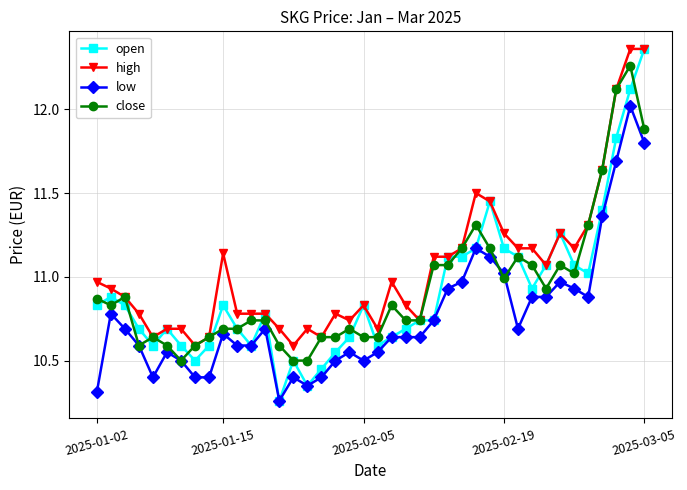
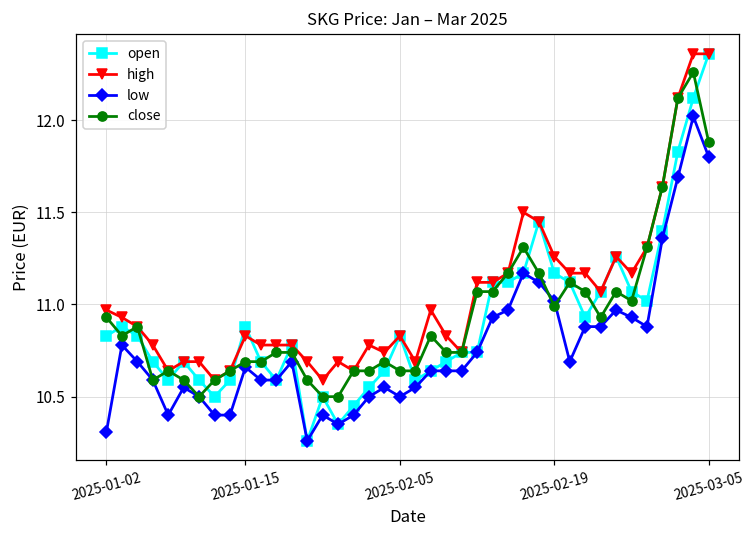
  {
    "open": {
      "2025-01-02": 10.83,
-     "2025-01-15": 10.83,
+     "2025-01-15": 10.88,
      "2025-02-19": 11.17
    },
    "high": {
      "2025-01-02": 10.97,
-     "2025-01-15": 11.14,
+     "2025-01-15": 10.83,
      "2025-02-19": 11.26
    },
    "low": {
      "2025-01-02": 10.31,
      "2025-01-15": 10.66,
      "2025-02-05": 10.50,
      "2025-02-19": 11.02,
      "2025-03-05": 11.80
    },
    "close": {
-     "2025-01-02": 10.87,
+     "2025-01-02": 10.93,
      "2025-01-15": 10.69,
      "2025-02-05": 10.64,
      "2025-02-19": 10.99,
      "2025-03-05": 11.88
    }
  }
